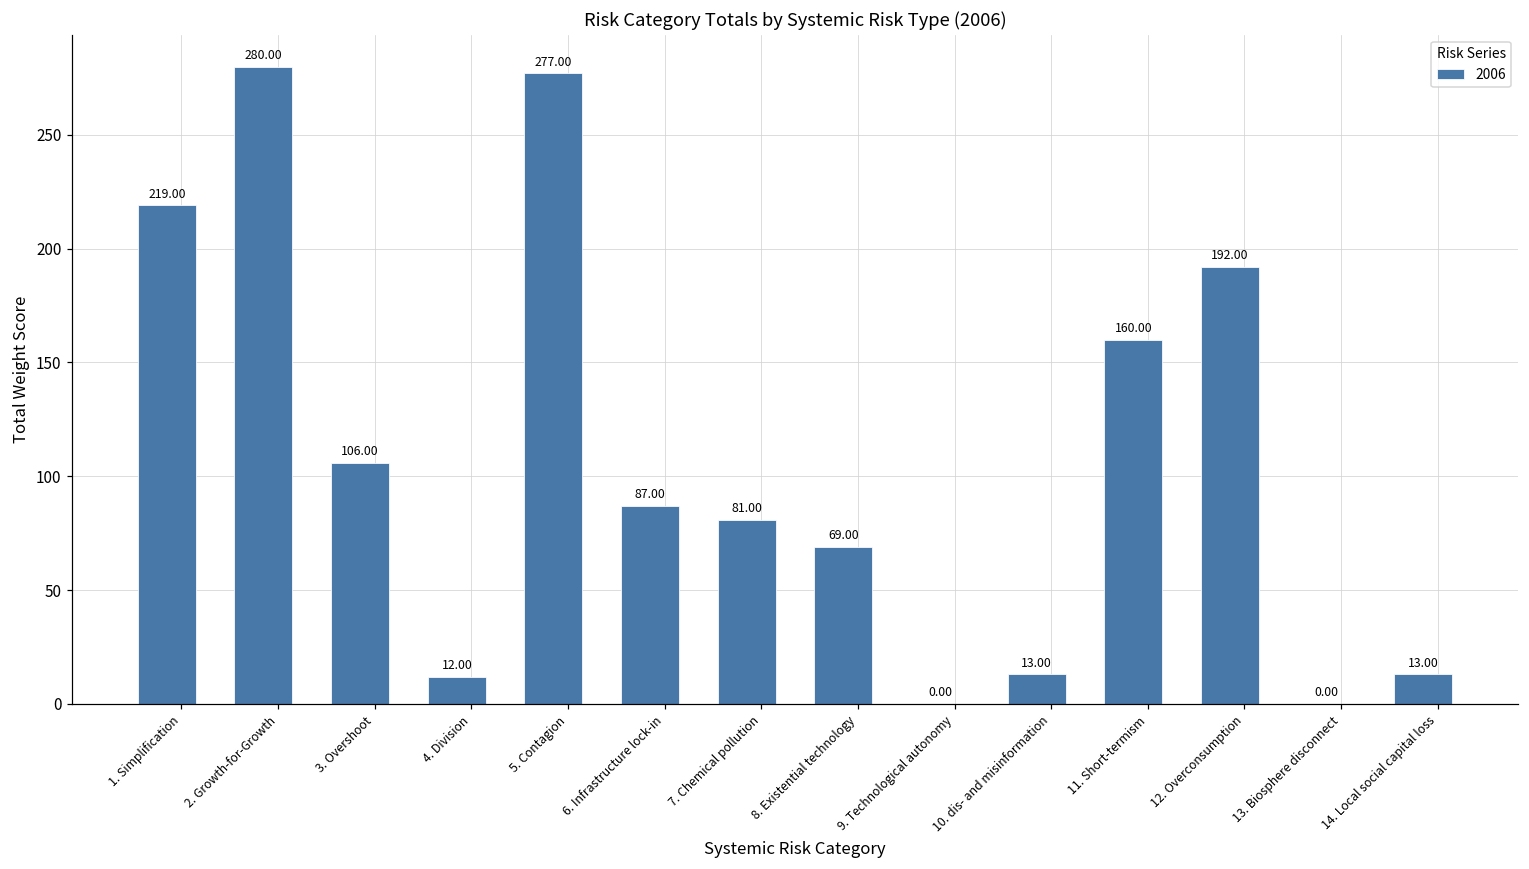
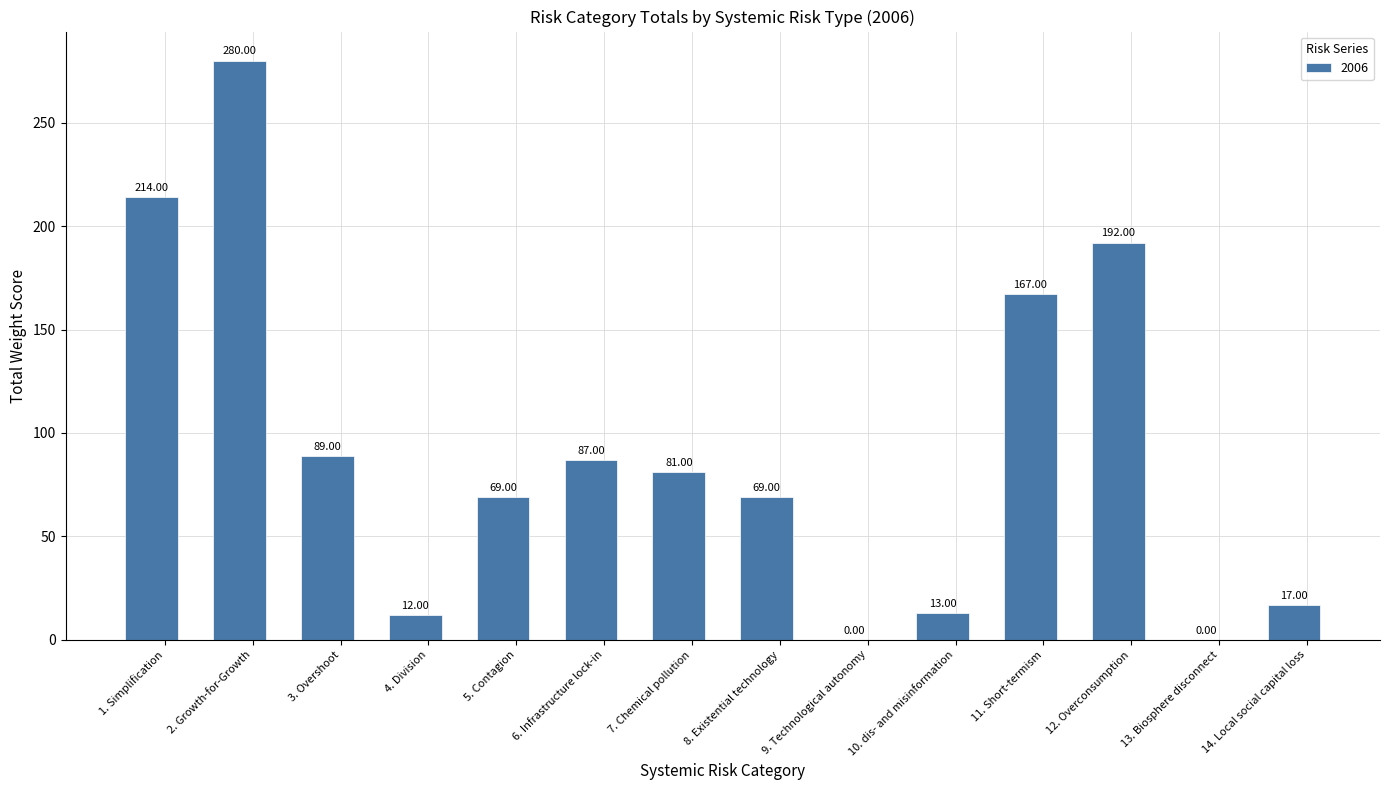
  {
-   "1. Simplification": 219.00,
+   "1. Simplification": 214.00,
    "2. Growth-for-Growth": 280.00,
-   "3. Overshoot": 106.00,
+   "3. Overshoot": 89.00,
    "4. Division": 12.00,
-   "5. Contagion": 277.00,
+   "5. Contagion": 69.00,
    "6. Infrastructure lock-in": 87.00,
    "7. Chemical pollution": 81.00,
    "8. Existential technology": 69.00,
    "9. Technological autonomy": 0.00,
    "10. dis- and misinformation": 13.00,
-   "11. Short-termism": 160.00,
+   "11. Short-termism": 167.00,
    "12. Overconsumption": 192.00,
    "13. Biosphere disconnect": 0.00,
-   "14. Local social capital loss": 13.00
+   "14. Local social capital loss": 17.00
  }
